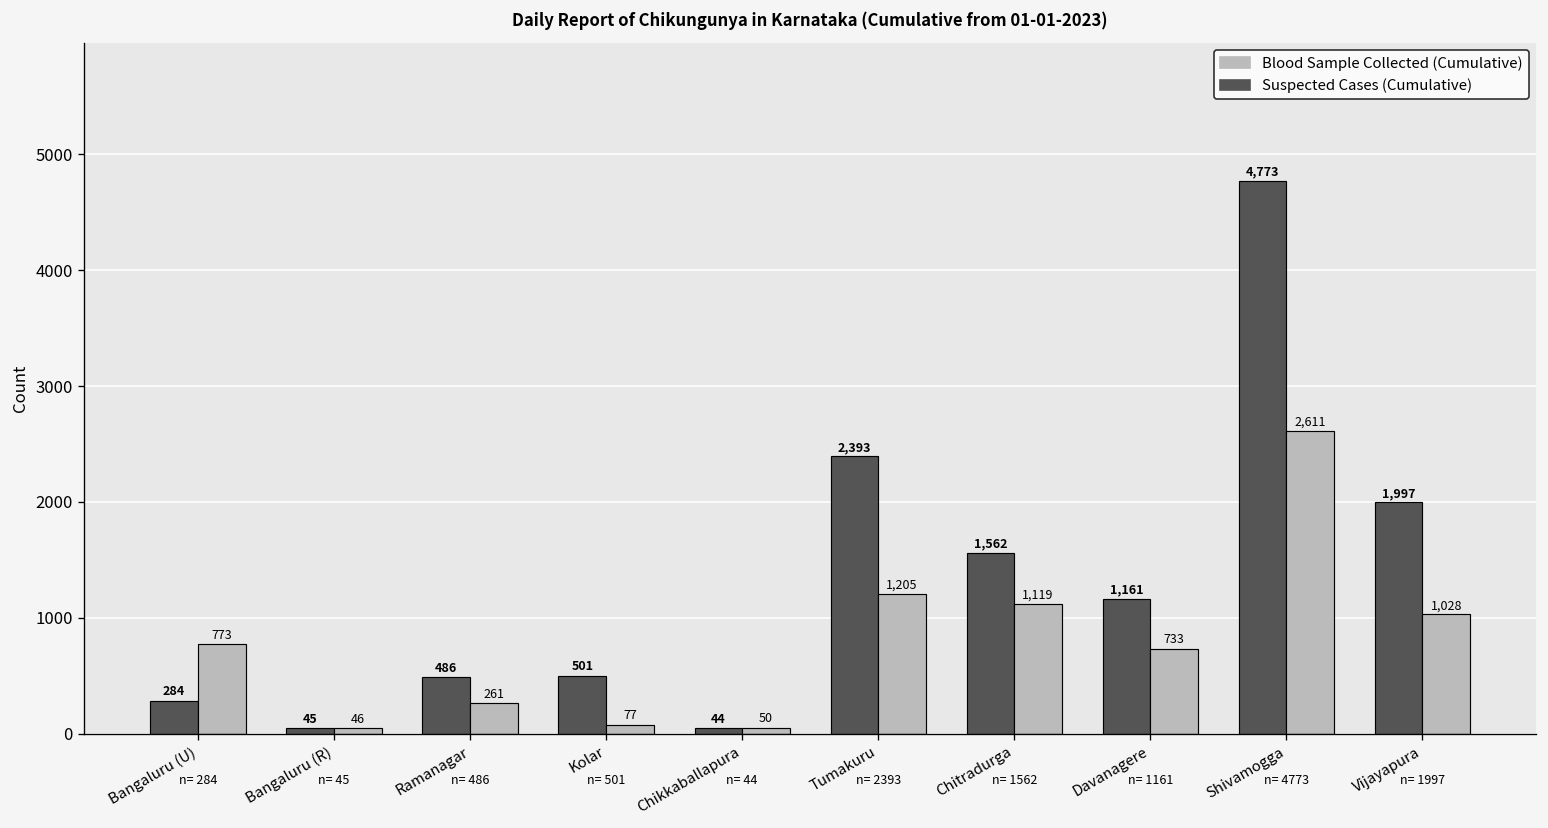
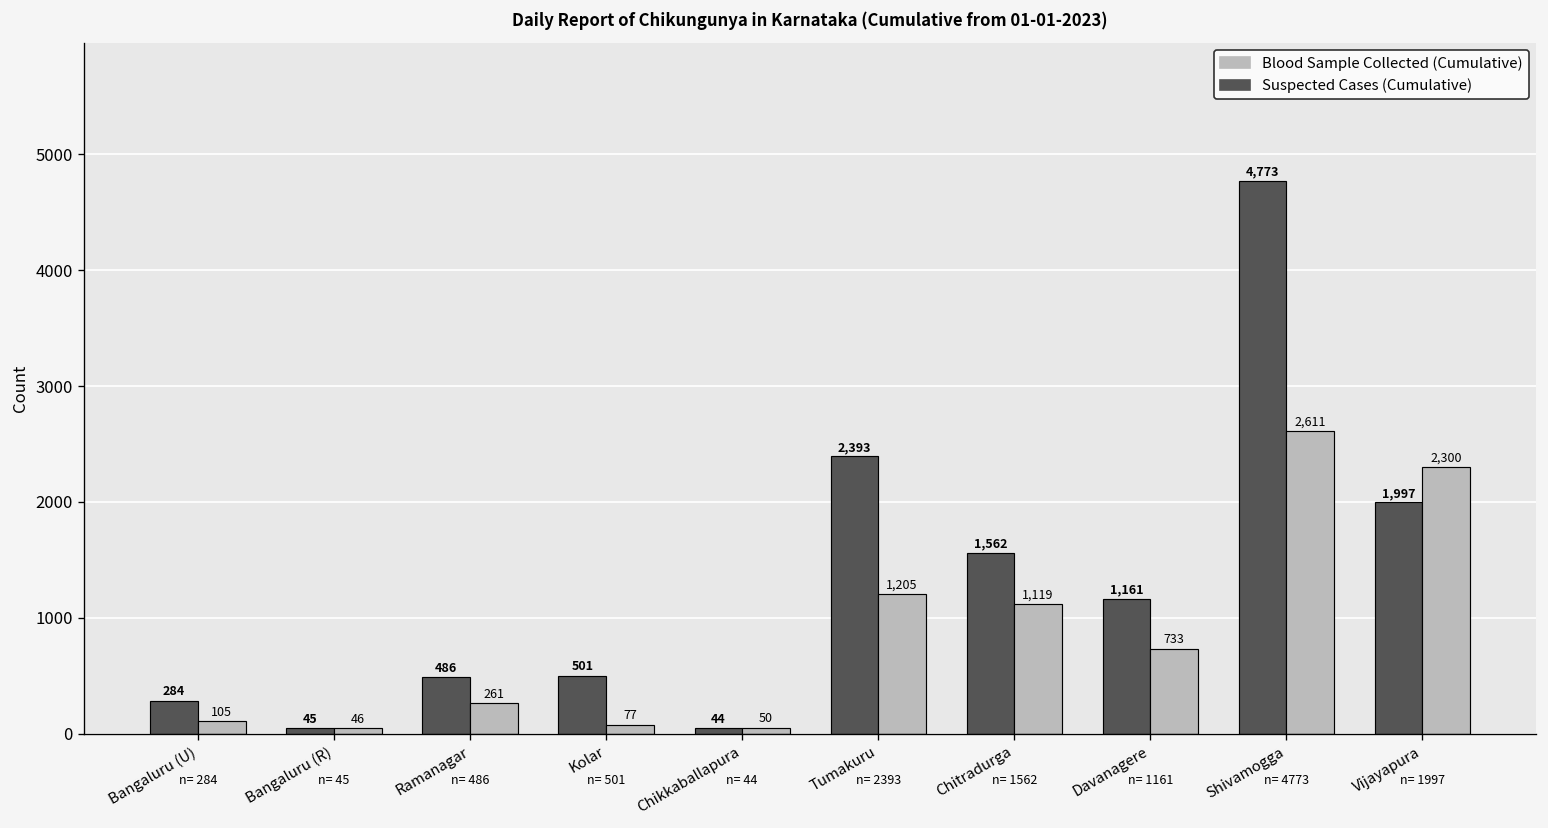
  {
    "Suspected Cases (Cumulative)": {
      "Bangaluru (U)": "284",
      "Bangaluru (R)": "45",
      "Ramanagar": "486",
      "Kolar": "501",
      "Chikkaballapura": "44",
      "Tumakuru": "2,393",
      "Chitradurga": "1,562",
      "Davanagere": "1,161",
      "Shivamogga": "4,773",
      "Vijayapura": "1,997"
    },
    "Blood Sample Collected (Cumulative)": {
-     "Bangaluru (U)": "773",
+     "Bangaluru (U)": "105",
      "Bangaluru (R)": "46",
      "Ramanagar": "261",
      "Kolar": "77",
      "Chikkaballapura": "50",
      "Tumakuru": "1,205",
      "Chitradurga": "1,119",
      "Davanagere": "733",
      "Shivamogga": "2,611",
-     "Vijayapura": "1,028"
+     "Vijayapura": "2,300"
    }
  }
